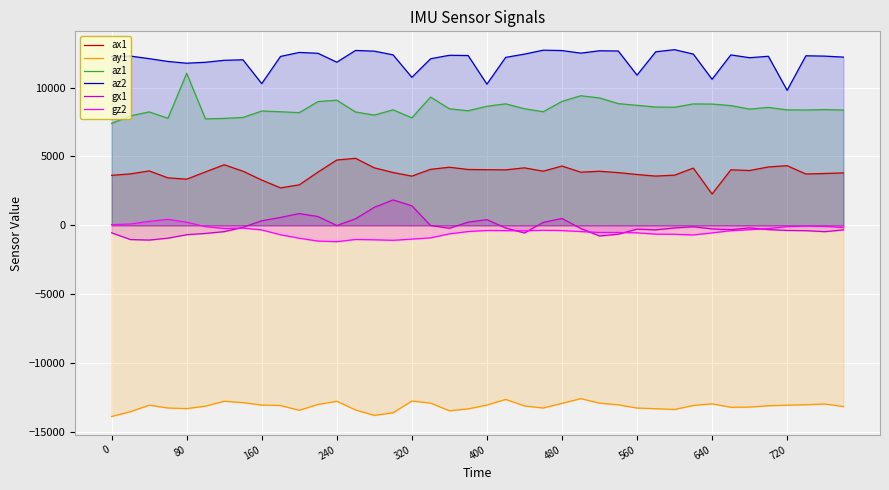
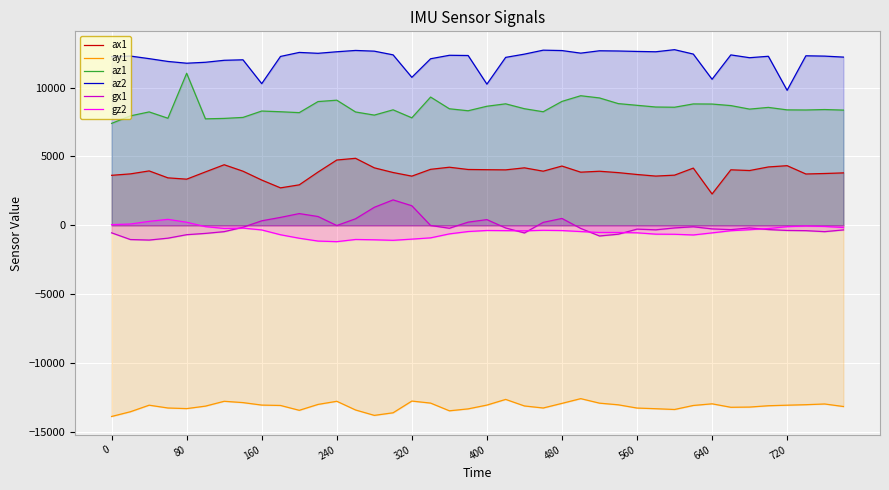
  {
    "ax1": {
      "0": 3600,
      "80": 3300,
      "160": 3300,
      "240": 4700,
      "320": 3600,
      "400": 4000,
      "480": 4300,
      "560": 3700,
      "640": 2300,
      "720": 4300
    },
    "az1": {
      "0": 7400,
      "80": 11000,
      "160": 8300,
      "240": 9100,
      "320": 7800,
      "400": 8600,
      "480": 9000,
      "560": 8700,
      "640": 8800,
      "720": 8400
    },
    "az2": {
      "80": 11800,
      "160": 10300,
-     "240": 11900,
+     "240": 12600,
      "320": 10800,
      "400": 10300,
      "480": 12700,
-     "560": 10900,
+     "560": 12600,
      "640": 10600,
      "720": 9800
    }
  }
